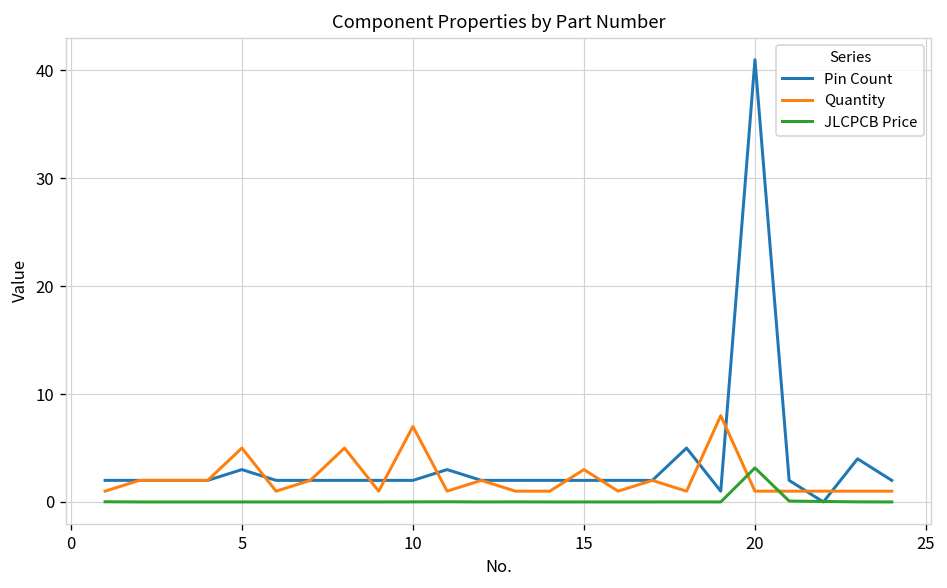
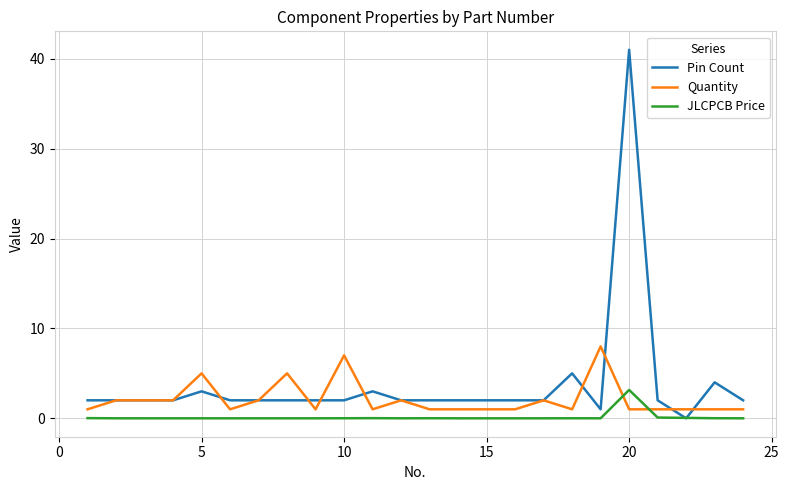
  {
    "Pin Count": {
      "5": 3,
      "10": 2,
      "15": 2,
      "20": 41
    },
    "Quantity": {
      "5": 5,
      "10": 7,
-     "15": 3,
+     "15": 1,
      "20": 1
    },
    "JLCPCB Price": {
      "5": 0,
      "10": 0,
      "15": 0,
      "20": 3
    }
  }
